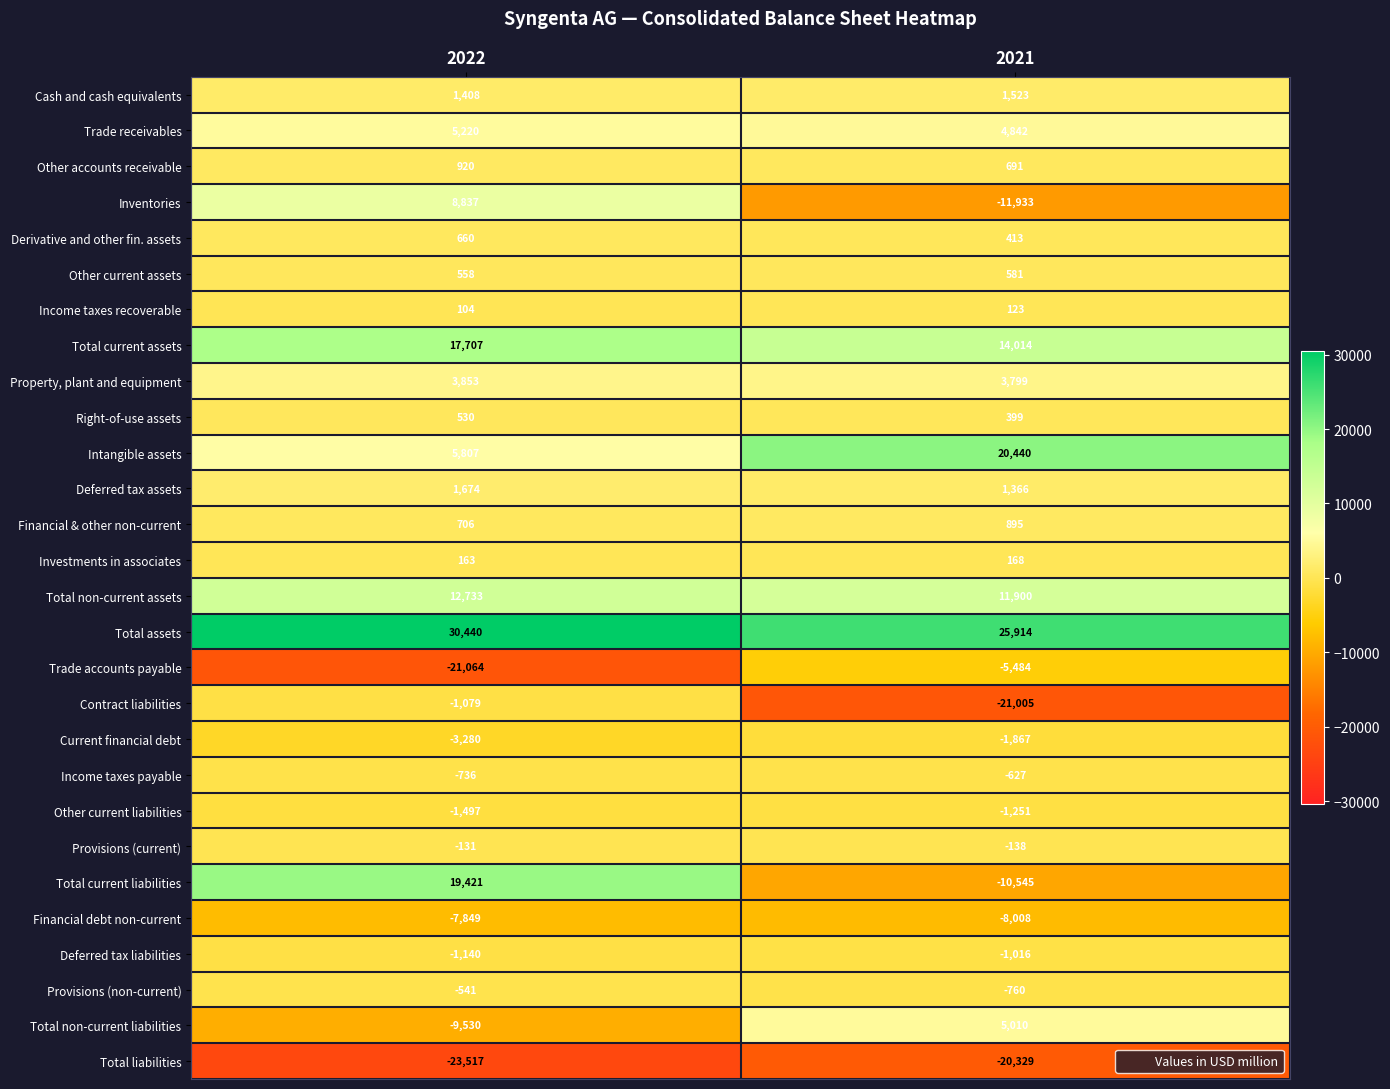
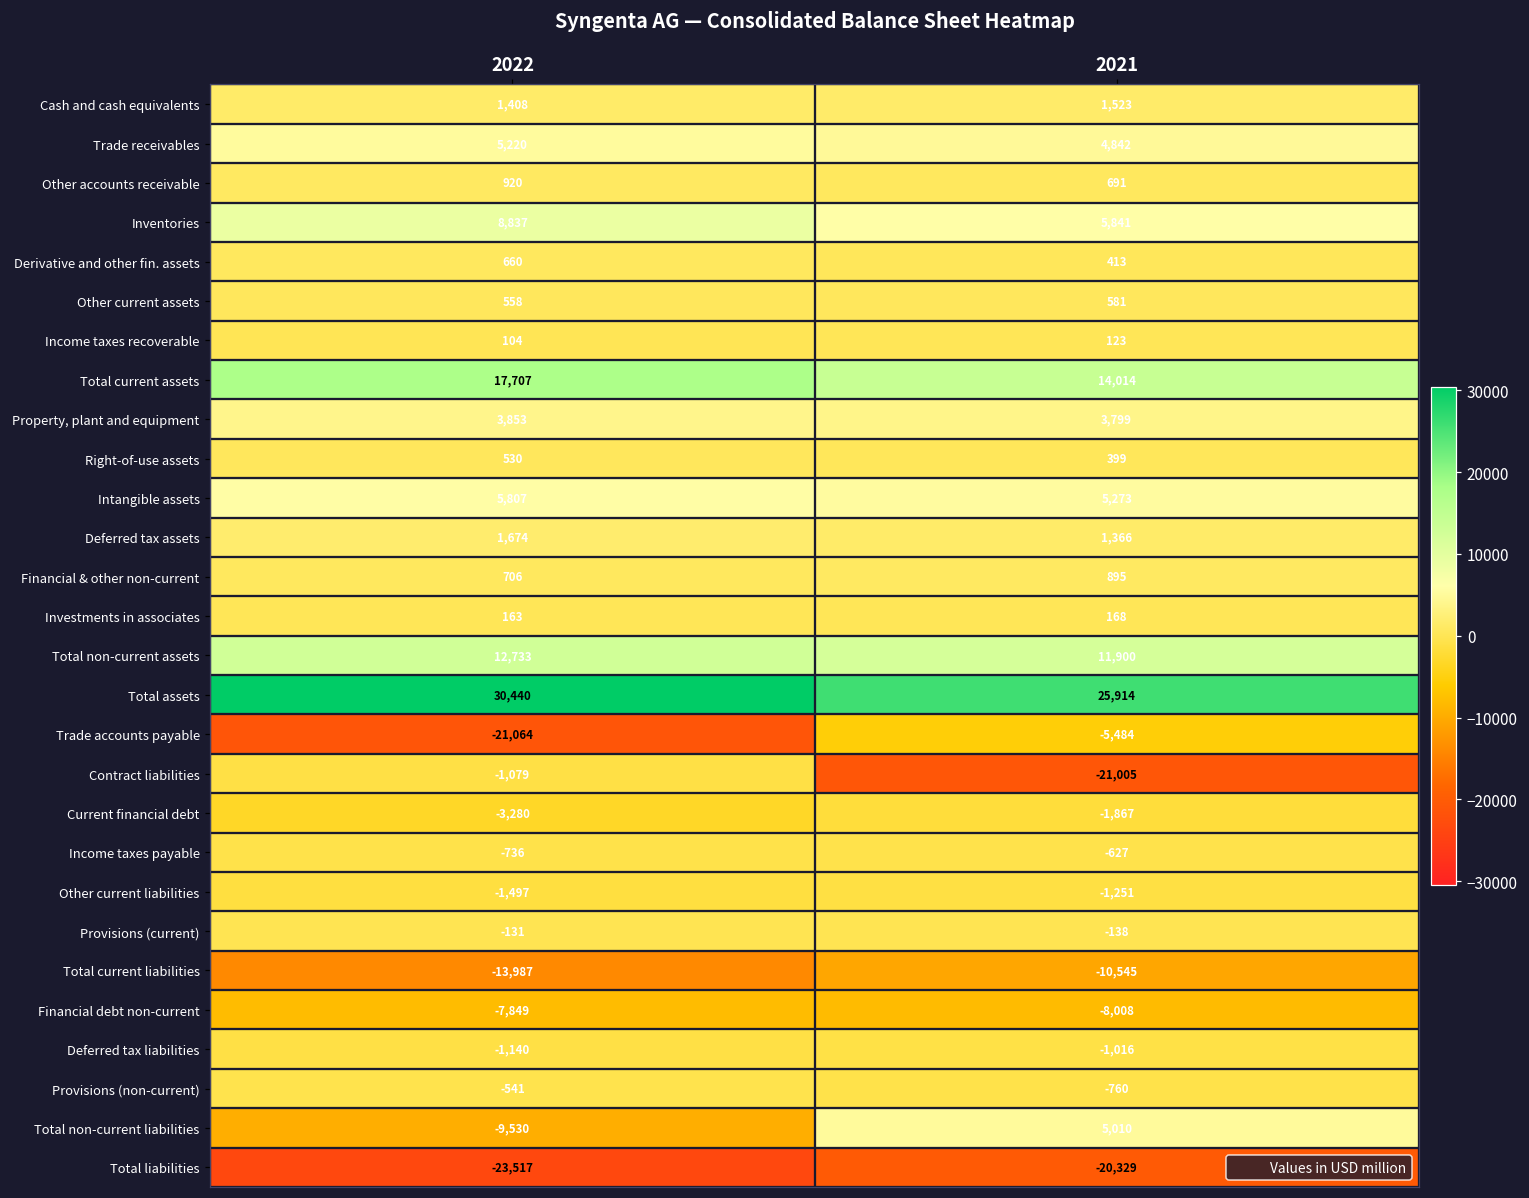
  {
    "Cash and cash equivalents": {
      "2022": "1,408",
      "2021": "1,523"
    },
    "Trade receivables": {
      "2022": "5,220",
      "2021": "4,842"
    },
    "Other accounts receivable": {
      "2022": "920",
      "2021": "691"
    },
    "Inventories": {
      "2022": "8,837",
-     "2021": "-11,933"
+     "2021": "5,841"
    },
    "Derivative and other fin. assets": {
      "2022": "660",
      "2021": "413"
    },
    "Other current assets": {
      "2022": "558",
      "2021": "581"
    },
    "Income taxes recoverable": {
      "2022": "104",
      "2021": "123"
    },
    "Total current assets": {
      "2022": "17,707",
      "2021": "14,014"
    },
    "Property, plant and equipment": {
      "2022": "3,853",
      "2021": "3,799"
    },
    "Right-of-use assets": {
      "2022": "530",
      "2021": "399"
    },
    "Intangible assets": {
      "2022": "5,807",
-     "2021": "20,440"
+     "2021": "5,273"
    },
    "Deferred tax assets": {
      "2022": "1,674",
      "2021": "1,366"
    },
    "Financial & other non-current": {
      "2022": "706",
      "2021": "895"
    },
    "Investments in associates": {
      "2022": "163",
      "2021": "168"
    },
    "Total non-current assets": {
      "2022": "12,733",
      "2021": "11,900"
    },
    "Total assets": {
      "2022": "30,440",
      "2021": "25,914"
    },
    "Trade accounts payable": {
      "2022": "-21,064",
      "2021": "-5,484"
    },
    "Contract liabilities": {
      "2022": "-1,079",
      "2021": "-21,005"
    },
    "Current financial debt": {
      "2022": "-3,280",
      "2021": "-1,867"
    },
    "Income taxes payable": {
      "2022": "-736",
      "2021": "-627"
    },
    "Other current liabilities": {
      "2022": "-1,497",
      "2021": "-1,251"
    },
    "Provisions (current)": {
      "2022": "-131",
      "2021": "-138"
    },
    "Total current liabilities": {
-     "2022": "19,421",
+     "2022": "-13,987",
      "2021": "-10,545"
    },
    "Financial debt non-current": {
      "2022": "-7,849",
      "2021": "-8,008"
    },
    "Deferred tax liabilities": {
      "2022": "-1,140",
      "2021": "-1,016"
    },
    "Provisions (non-current)": {
      "2022": "-541",
      "2021": "-760"
    },
    "Total non-current liabilities": {
      "2022": "-9,530",
      "2021": "5,010"
    },
    "Total liabilities": {
      "2022": "-23,517",
      "2021": "-20,329"
    }
  }
